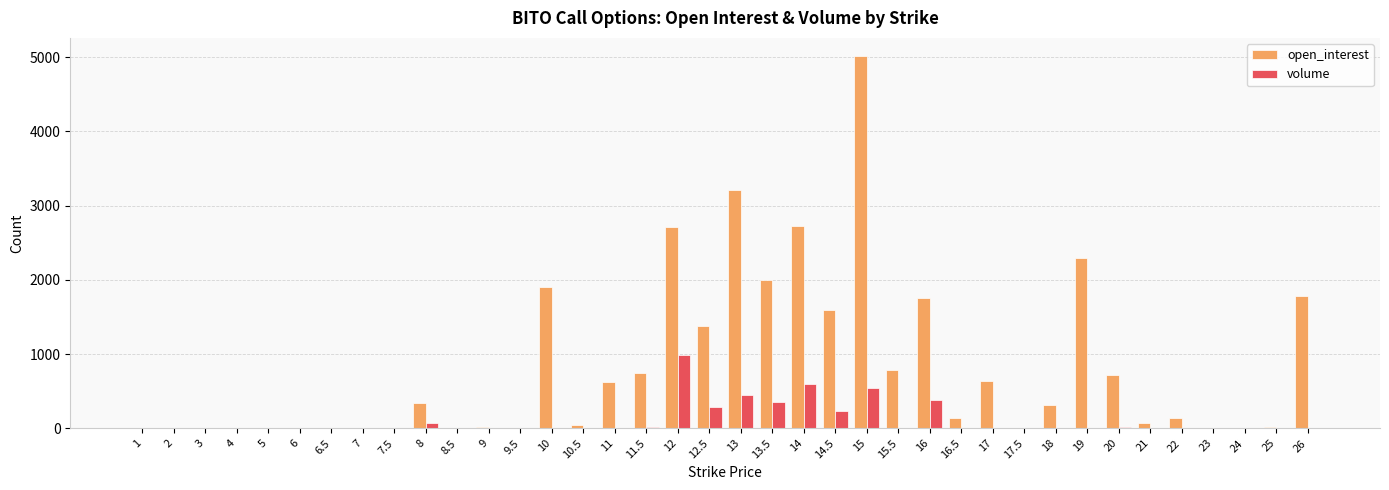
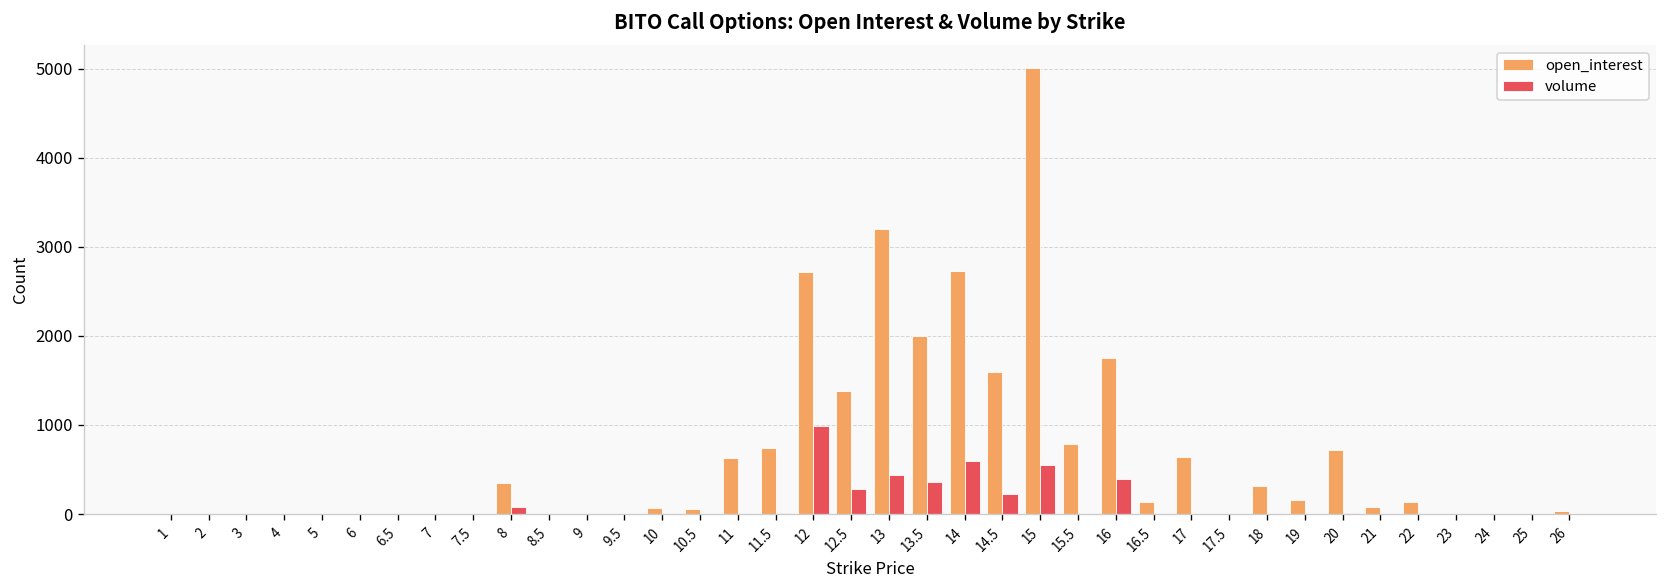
  {
    "open_interest": {
      "1": 0,
      "2": 0,
      "3": 0,
      "5": 0,
      "6": 0,
      "6.5": 0,
      "7": 0,
      "7.5": 0,
      "8": 300,
-     "10": 1900,
+     "10": 100,
      "10.5": 100,
      "11": 600,
      "11.5": 700,
      "12": 2700,
      "12.5": 1400,
      "13": 3200,
      "13.5": 2000,
      "14": 2700,
      "14.5": 1600,
      "15": 5000,
      "15.5": 800,
      "16": 1800,
      "16.5": 100,
      "17": 600,
      "18": 300,
-     "19": 2300,
+     "19": 200,
      "20": 700,
      "21": 100,
      "22": 100,
-     "26": 1800
+     "26": 0
    },
    "volume": {
      "1": 0,
      "2": 0,
      "3": 0,
      "4": 0,
      "5": 0,
      "6": 0,
      "6.5": 0,
      "7": 0,
      "7.5": 0,
      "8": 100,
      "8.5": 0,
      "9": 0,
      "9.5": 0,
      "10": 0,
      "10.5": 0,
      "12": 1000,
      "12.5": 300,
      "13": 400,
      "13.5": 400,
      "14": 600,
      "14.5": 200,
      "15": 500,
      "15.5": 0,
      "16": 400,
      "16.5": 0,
      "17": 0,
      "17.5": 0,
      "19": 0,
      "21": 0,
      "22": 0,
      "23": 0,
      "24": 0,
      "25": 0,
      "26": 0
    }
  }
